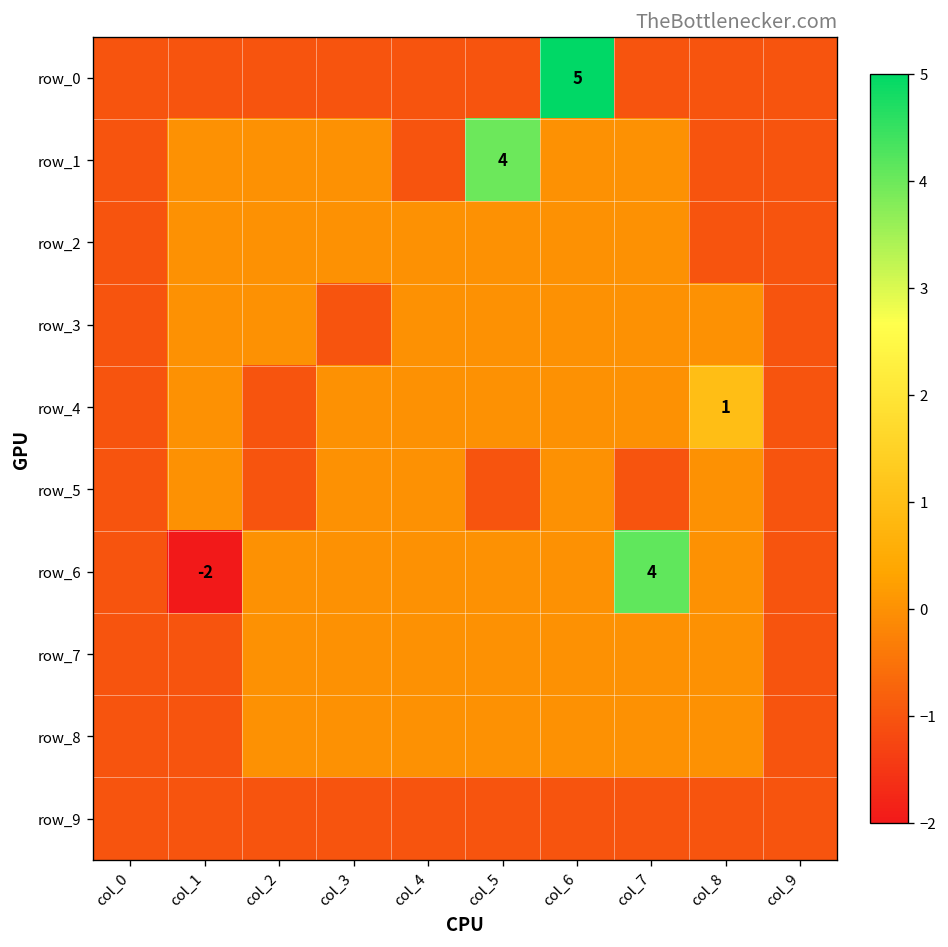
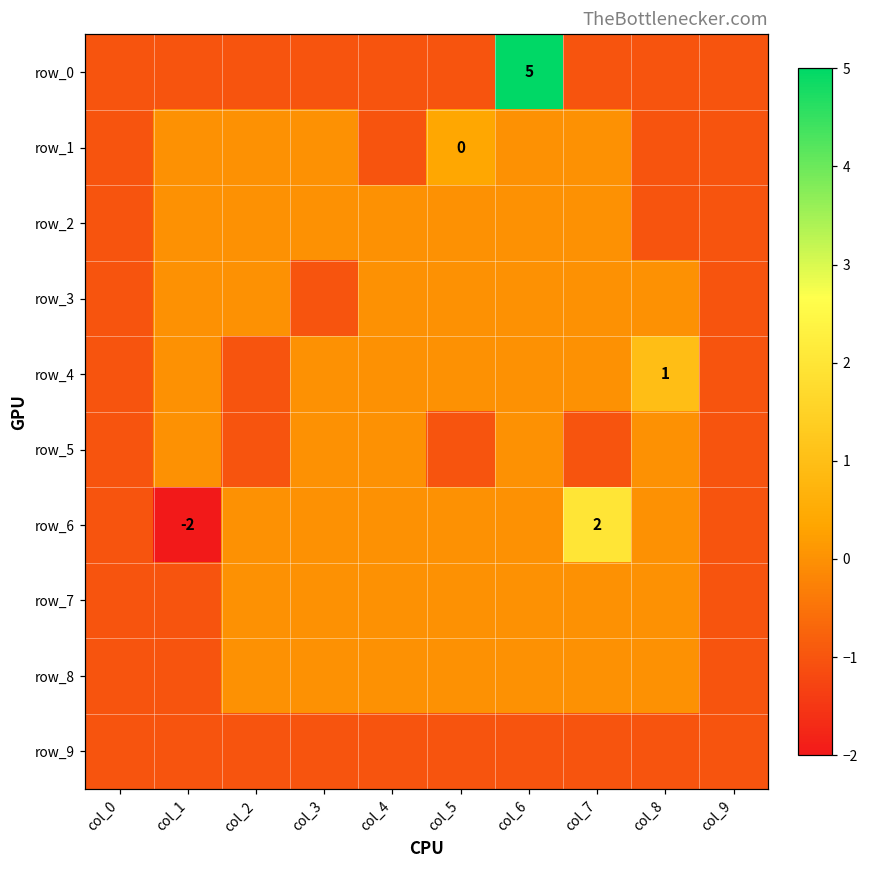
  {
    "row_0": {
      "col_6": 5
    },
    "row_1": {
-     "col_5": 4
+     "col_5": 0
    },
    "row_4": {
      "col_8": 1
    },
    "row_6": {
      "col_1": -2,
-     "col_7": 4
+     "col_7": 2
    }
  }
